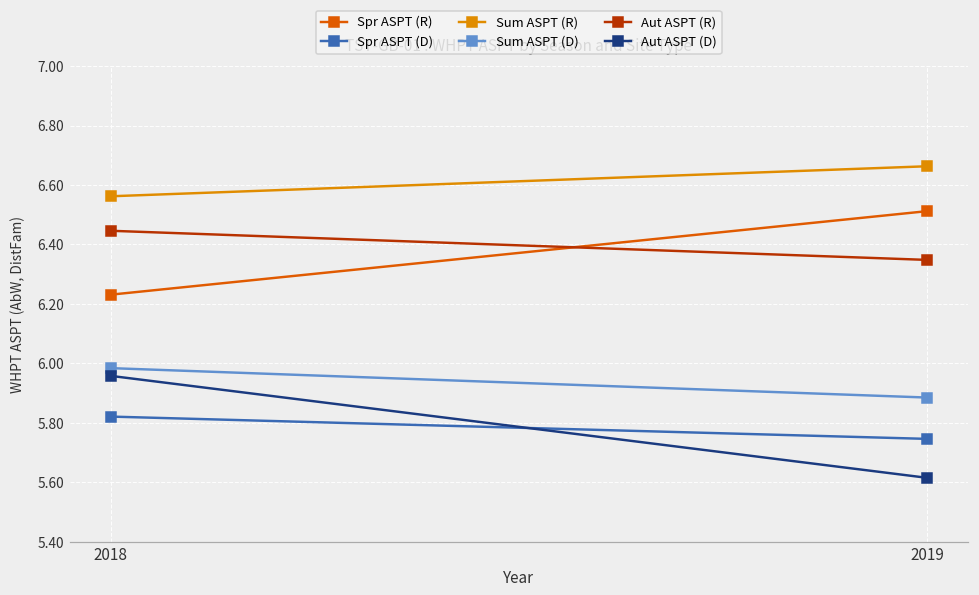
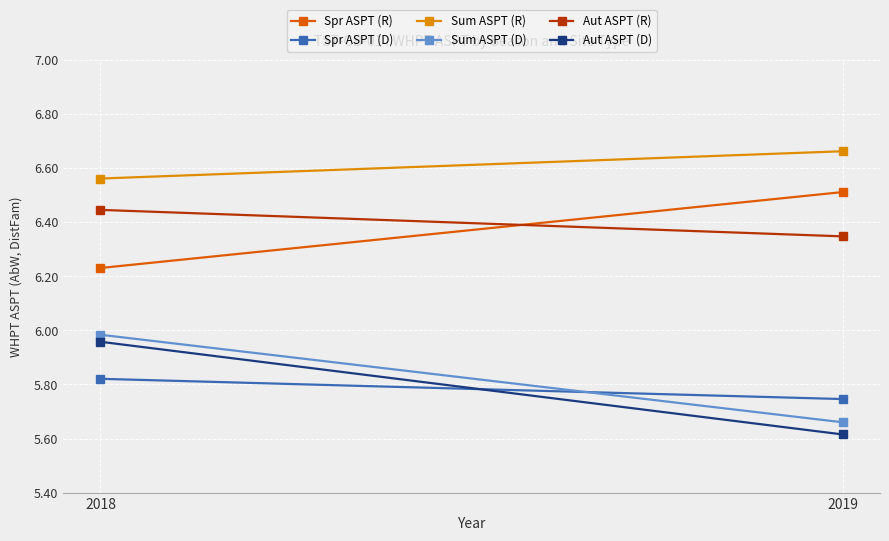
  {
    "Spr ASPT (D)": {
      "2018": 5.82,
      "2019": 5.75
    },
    "Sum ASPT (D)": {
      "2018": 5.98,
-     "2019": 5.89
+     "2019": 5.66
    },
    "Aut ASPT (D)": {
      "2018": 5.96,
      "2019": 5.62
    }
  }
